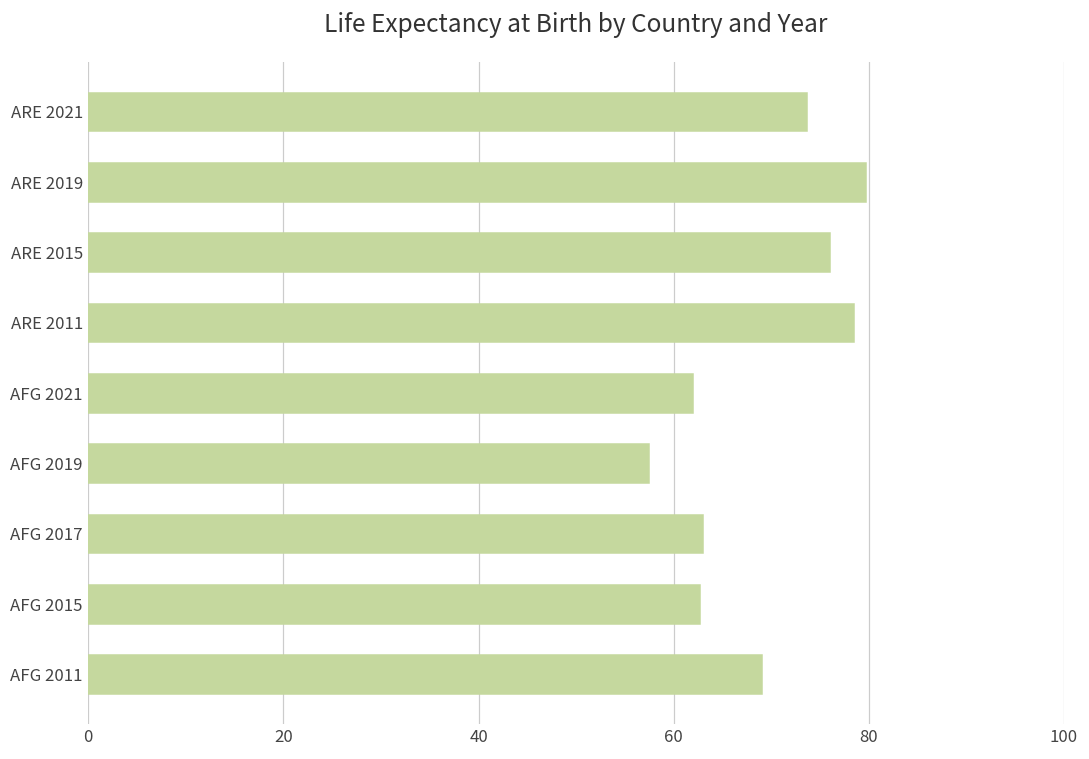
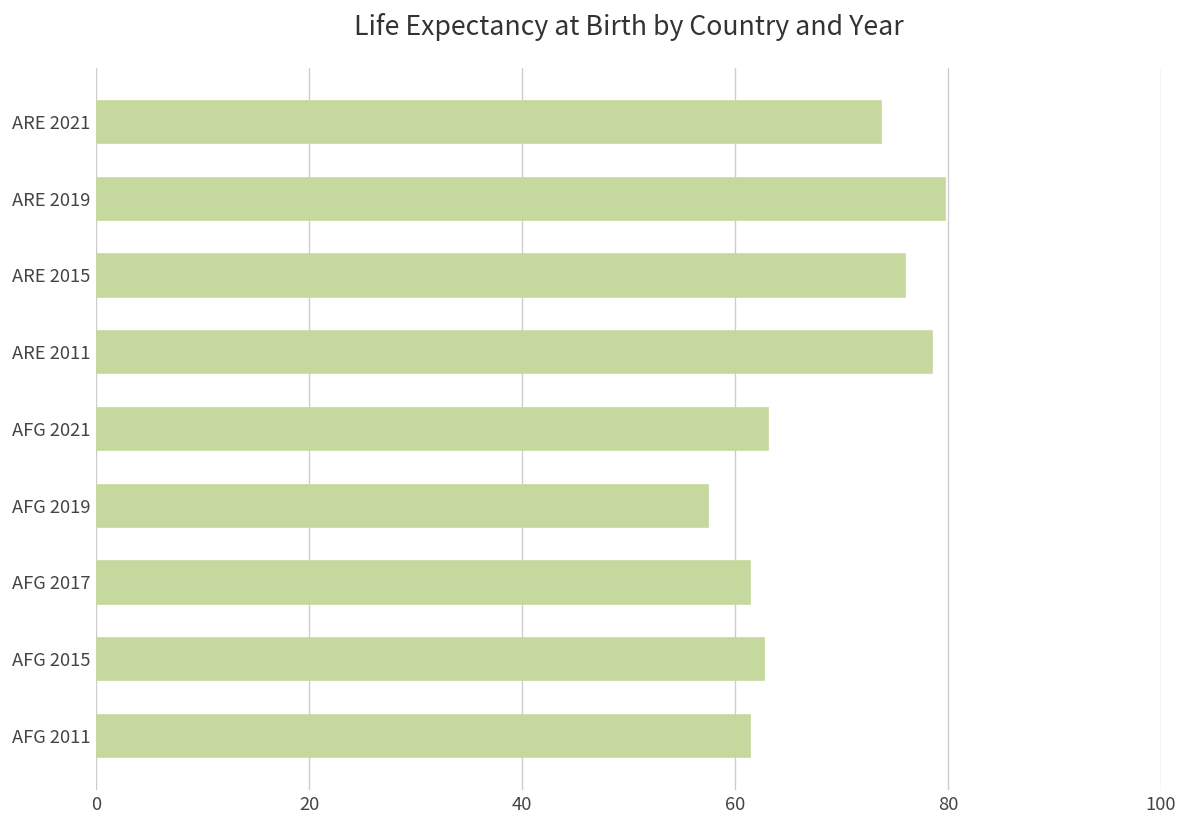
  {
    "ARE 2021": 74,
    "ARE 2019": 80,
    "ARE 2015": 76,
    "ARE 2011": 79,
-   "AFG 2021": 62,
+   "AFG 2021": 63,
    "AFG 2019": 58,
-   "AFG 2017": 63,
+   "AFG 2017": 61,
    "AFG 2015": 63,
-   "AFG 2011": 69
+   "AFG 2011": 61
  }
